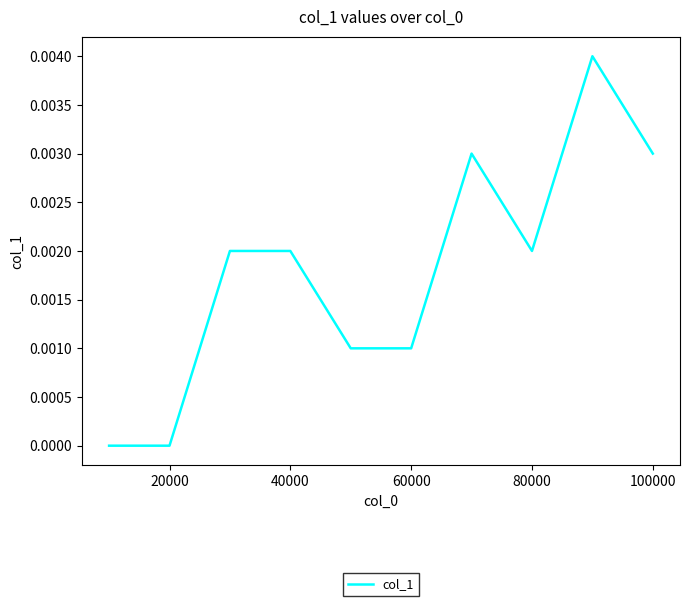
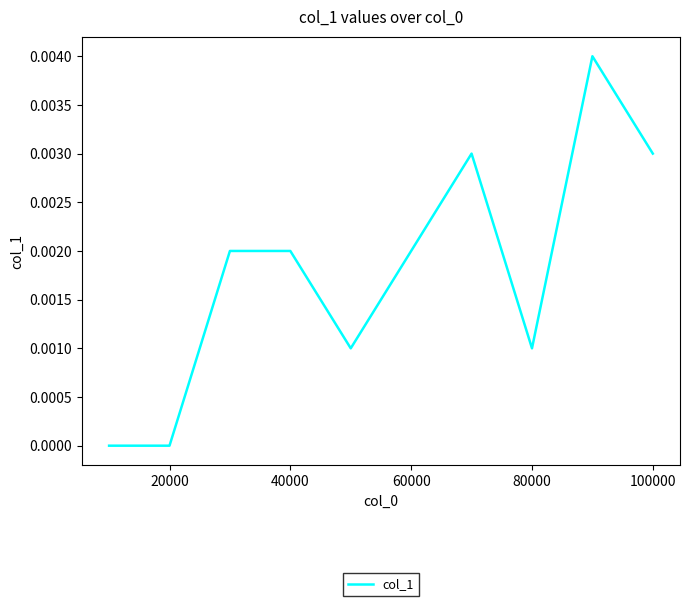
  {
    "20000": 0.000,
    "40000": 0.002,
-   "60000": 0.001,
-   "80000": 0.002,
+   "60000": 0.002,
+   "80000": 0.001,
    "100000": 0.003
  }
